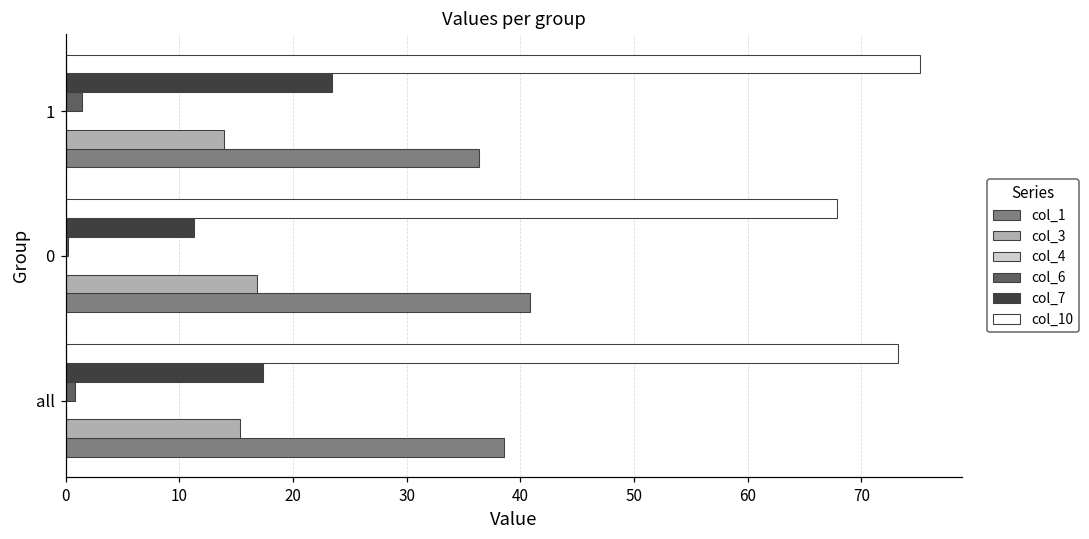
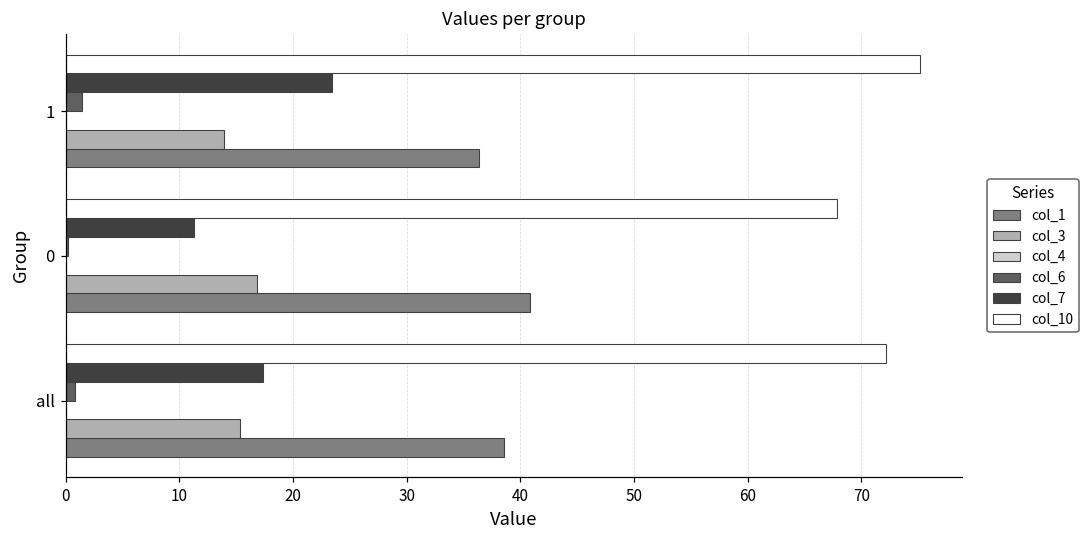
  {
    "col_10": {
      "1": 75.1,
      "0": 67.9,
-     "all": 73.2
+     "all": 72.2
    }
  }
